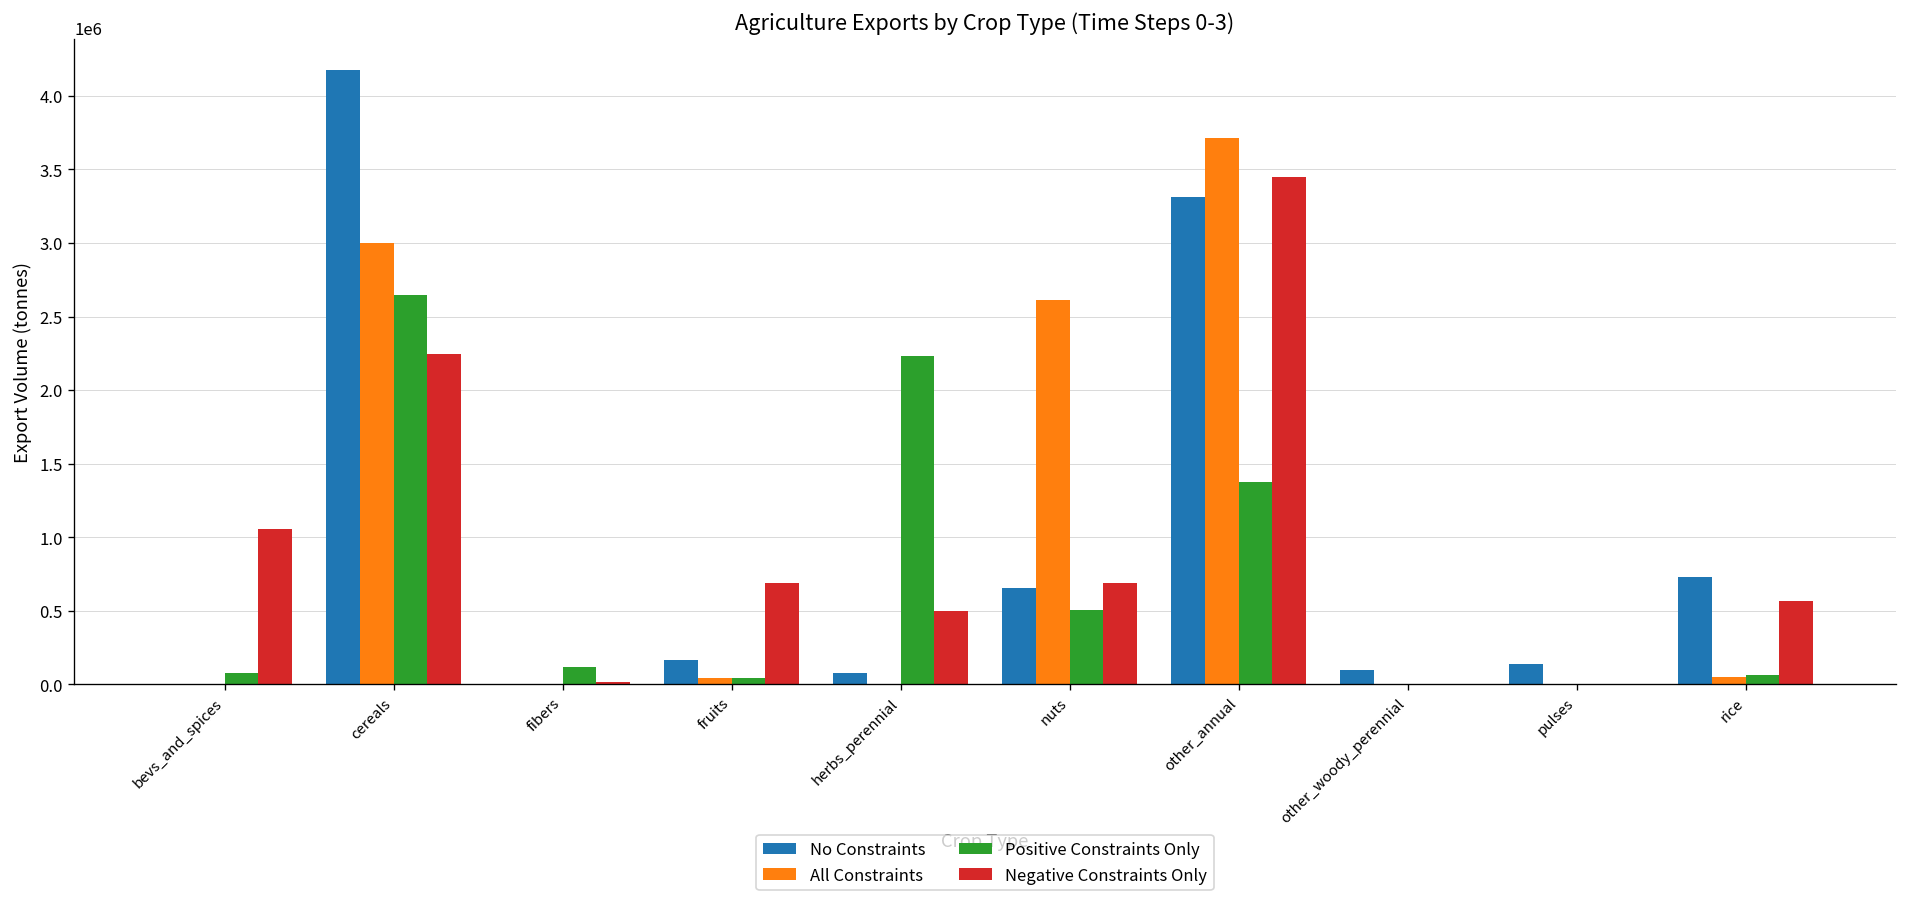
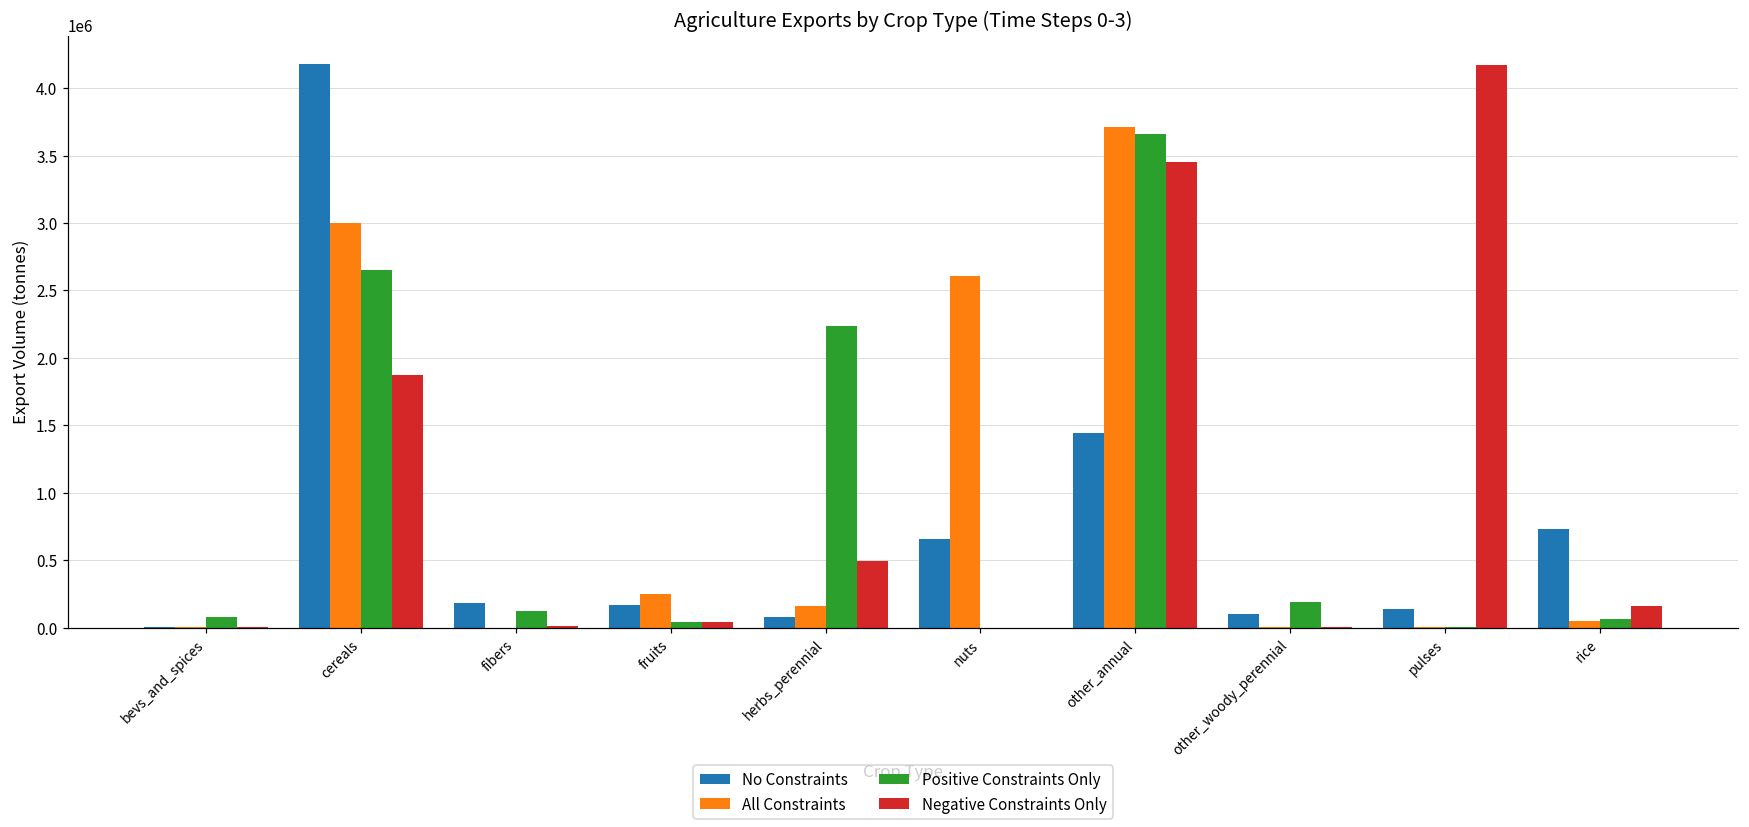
  {
    "No Constraints": {
      "cereals": 4180000,
-     "fibers": 0,
+     "fibers": 180000,
      "fruits": 170000,
      "herbs_perennial": 80000,
      "nuts": 650000,
-     "other_annual": 3310000,
+     "other_annual": 1440000,
      "other_woody_perennial": 100000,
      "pulses": 140000,
      "rice": 730000
    },
    "All Constraints": {
      "cereals": 3000000,
      "fibers": 0,
-     "fruits": 40000,
-     "herbs_perennial": 0,
+     "fruits": 250000,
+     "herbs_perennial": 160000,
      "nuts": 2610000,
      "other_annual": 3710000,
      "rice": 50000
    },
    "Positive Constraints Only": {
      "bevs_and_spices": 70000,
      "cereals": 2650000,
      "fibers": 120000,
      "fruits": 40000,
      "herbs_perennial": 2230000,
-     "nuts": 510000,
-     "other_annual": 1380000,
-     "other_woody_perennial": 0,
+     "nuts": 0,
+     "other_annual": 3660000,
+     "other_woody_perennial": 190000,
      "rice": 70000
    },
    "Negative Constraints Only": {
-     "bevs_and_spices": 1060000,
-     "cereals": 2250000,
-     "fruits": 690000,
+     "bevs_and_spices": 0,
+     "cereals": 1880000,
+     "fruits": 40000,
      "herbs_perennial": 500000,
-     "nuts": 690000,
+     "nuts": 0,
      "other_annual": 3450000,
-     "pulses": 0,
-     "rice": 570000
+     "pulses": 4170000,
+     "rice": 160000
    }
  }
